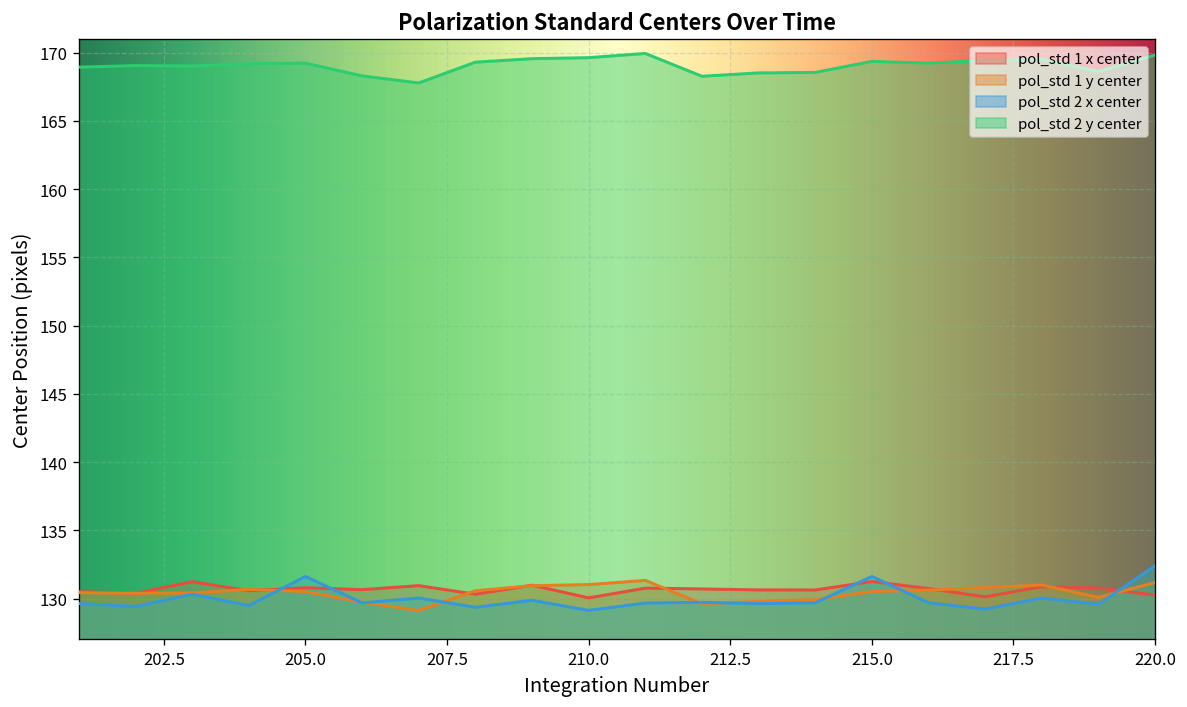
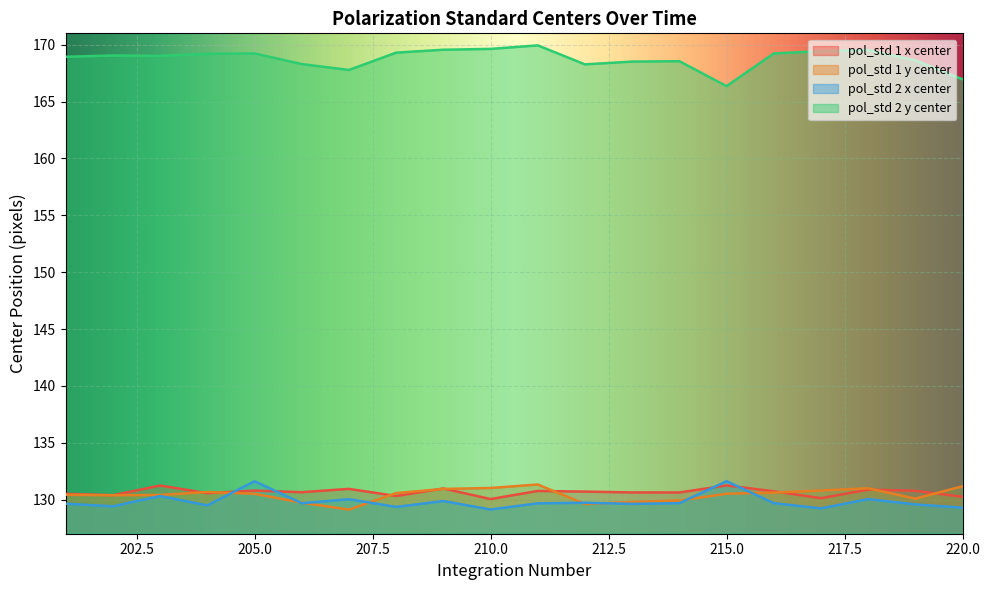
  {
    "pol_std 2 x center": {
      "205.0": 131.6,
      "210.0": 129.1,
      "215.0": 131.6,
-     "220.0": 132.4
+     "220.0": 129.3
    },
    "pol_std 2 y center": {
      "205.0": 169.2,
      "210.0": 169.6,
-     "215.0": 169.4,
-     "220.0": 169.8
+     "215.0": 166.4,
+     "220.0": 167.0
    }
  }
